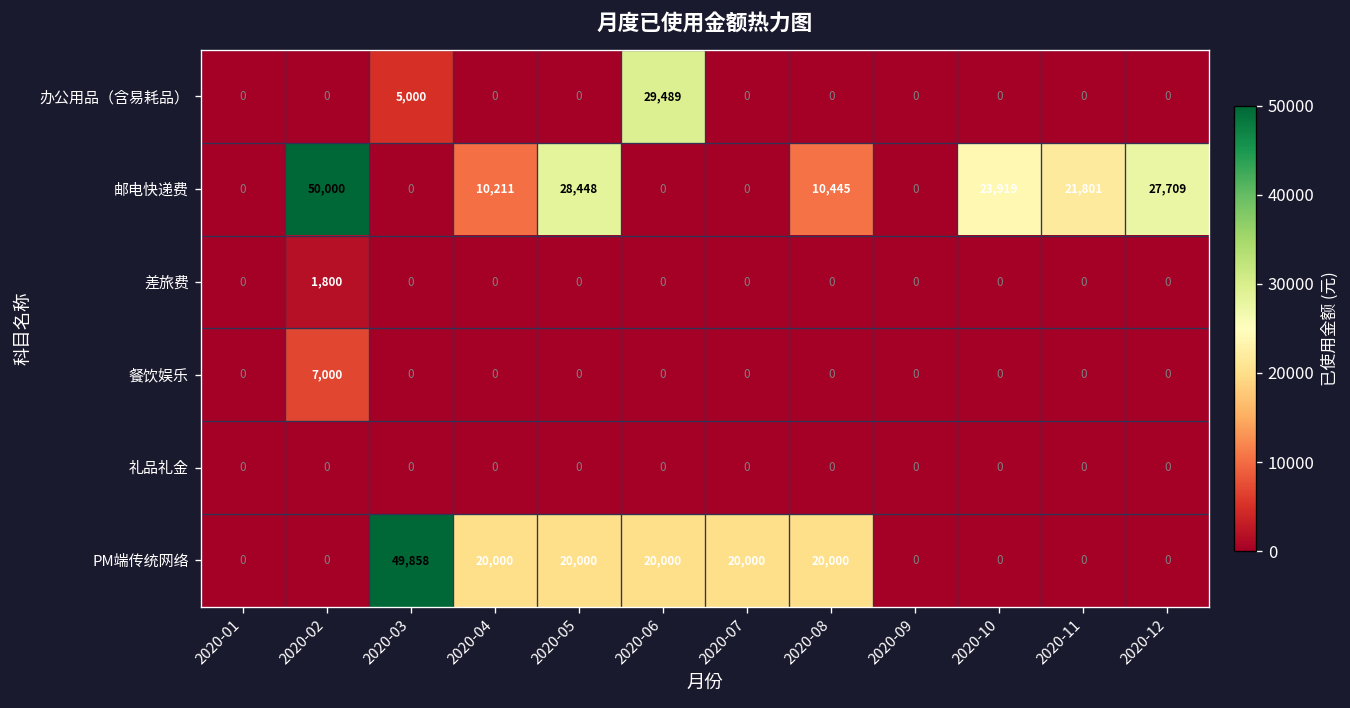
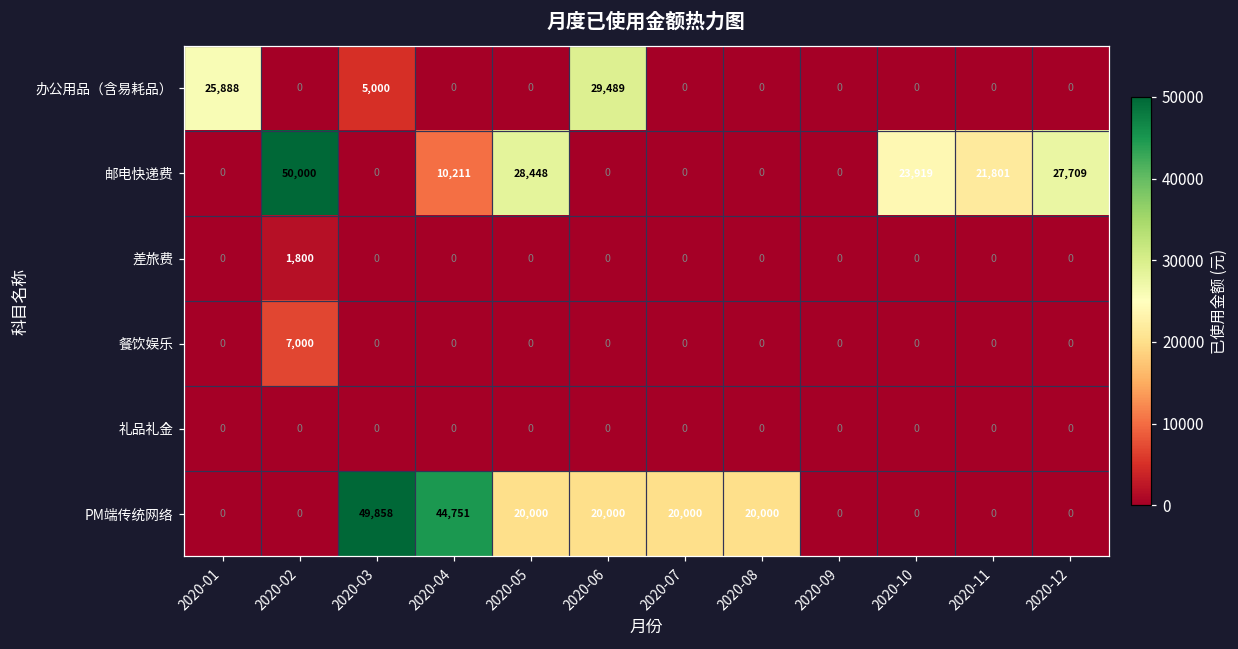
  {
    "办公用品（含易耗品）": {
-     "2020-01": "0",
+     "2020-01": "25,888",
      "2020-02": "0",
      "2020-03": "5,000",
      "2020-04": "0",
      "2020-05": "0",
      "2020-06": "29,489",
      "2020-07": "0",
      "2020-08": "0",
      "2020-09": "0",
      "2020-10": "0",
      "2020-11": "0",
      "2020-12": "0"
    },
    "邮电快递费": {
      "2020-01": "0",
      "2020-02": "50,000",
      "2020-03": "0",
      "2020-04": "10,211",
      "2020-05": "28,448",
      "2020-06": "0",
      "2020-07": "0",
-     "2020-08": "10,445",
+     "2020-08": "0",
      "2020-09": "0",
      "2020-10": "23,919",
      "2020-11": "21,801",
      "2020-12": "27,709"
    },
    "差旅费": {
      "2020-01": "0",
      "2020-02": "1,800",
      "2020-03": "0",
      "2020-04": "0",
      "2020-05": "0",
      "2020-06": "0",
      "2020-07": "0",
      "2020-08": "0",
      "2020-09": "0",
      "2020-10": "0",
      "2020-11": "0",
      "2020-12": "0"
    },
    "餐饮娱乐": {
      "2020-01": "0",
      "2020-02": "7,000",
      "2020-03": "0",
      "2020-04": "0",
      "2020-05": "0",
      "2020-06": "0",
      "2020-07": "0",
      "2020-08": "0",
      "2020-09": "0",
      "2020-10": "0",
      "2020-11": "0",
      "2020-12": "0"
    },
    "礼品礼金": {
      "2020-01": "0",
      "2020-02": "0",
      "2020-03": "0",
      "2020-04": "0",
      "2020-05": "0",
      "2020-06": "0",
      "2020-07": "0",
      "2020-08": "0",
      "2020-09": "0",
      "2020-10": "0",
      "2020-11": "0",
      "2020-12": "0"
    },
    "PM端传统网络": {
      "2020-01": "0",
      "2020-02": "0",
      "2020-03": "49,858",
-     "2020-04": "20,000",
+     "2020-04": "44,751",
      "2020-05": "20,000",
      "2020-06": "20,000",
      "2020-07": "20,000",
      "2020-08": "20,000",
      "2020-09": "0",
      "2020-10": "0",
      "2020-11": "0",
      "2020-12": "0"
    }
  }
